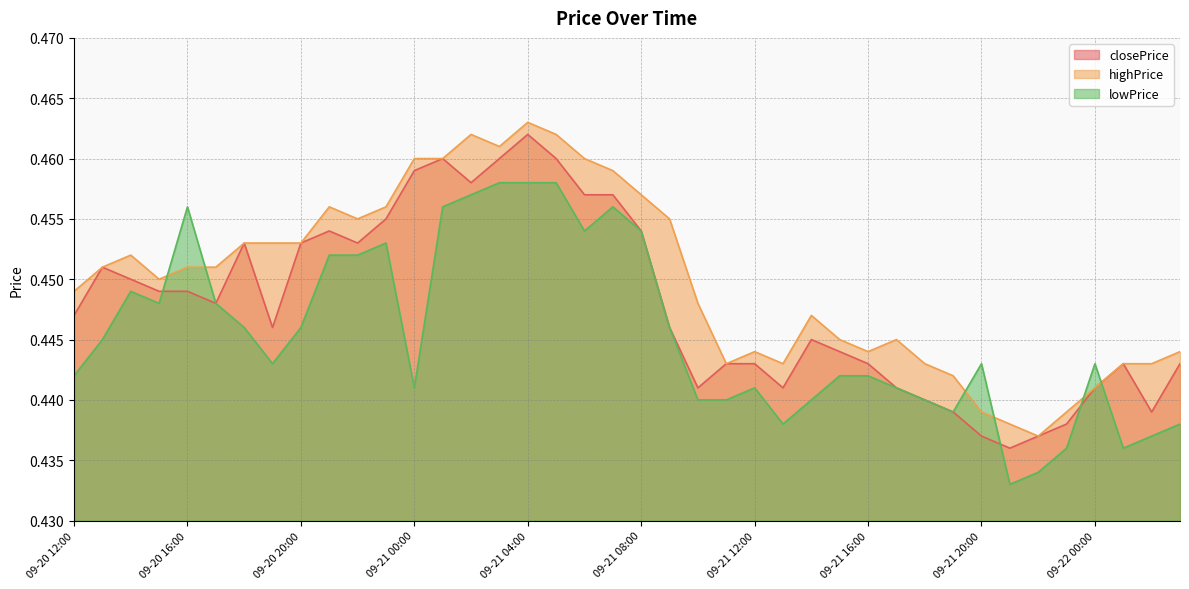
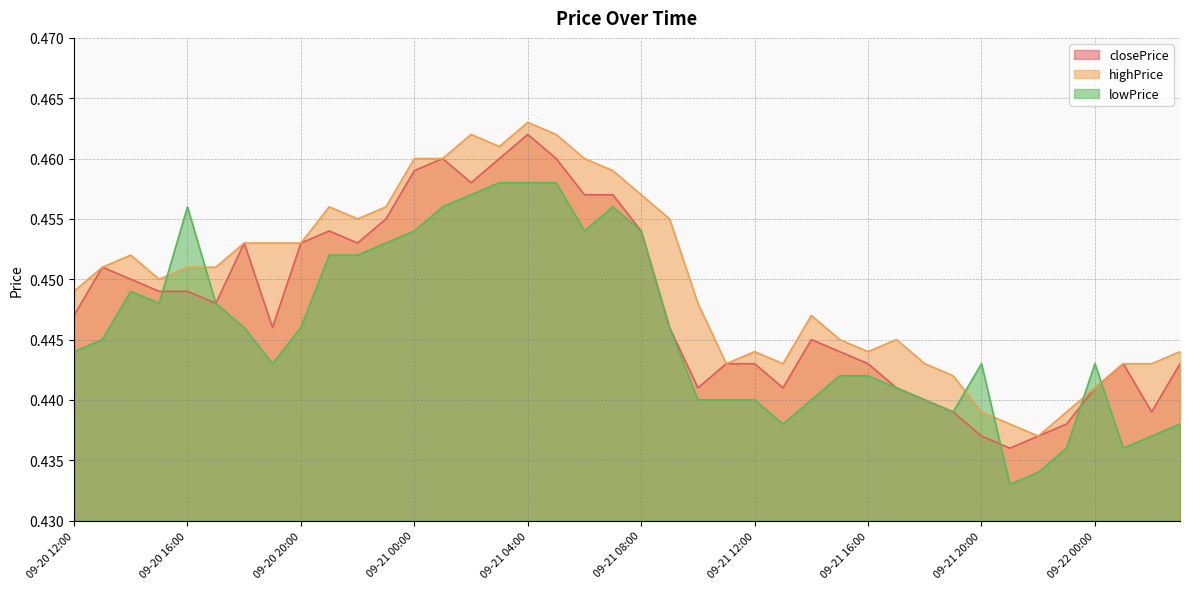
  {
    "lowPrice": {
-     "09-20 12:00": 0.442,
+     "09-20 12:00": 0.444,
      "09-20 16:00": 0.456,
      "09-20 20:00": 0.446,
-     "09-21 00:00": 0.441,
+     "09-21 00:00": 0.454,
      "09-21 04:00": 0.458,
-     "09-21 12:00": 0.441,
+     "09-21 12:00": 0.440,
      "09-21 16:00": 0.442,
      "09-21 20:00": 0.443,
      "09-22 00:00": 0.443
    }
  }
